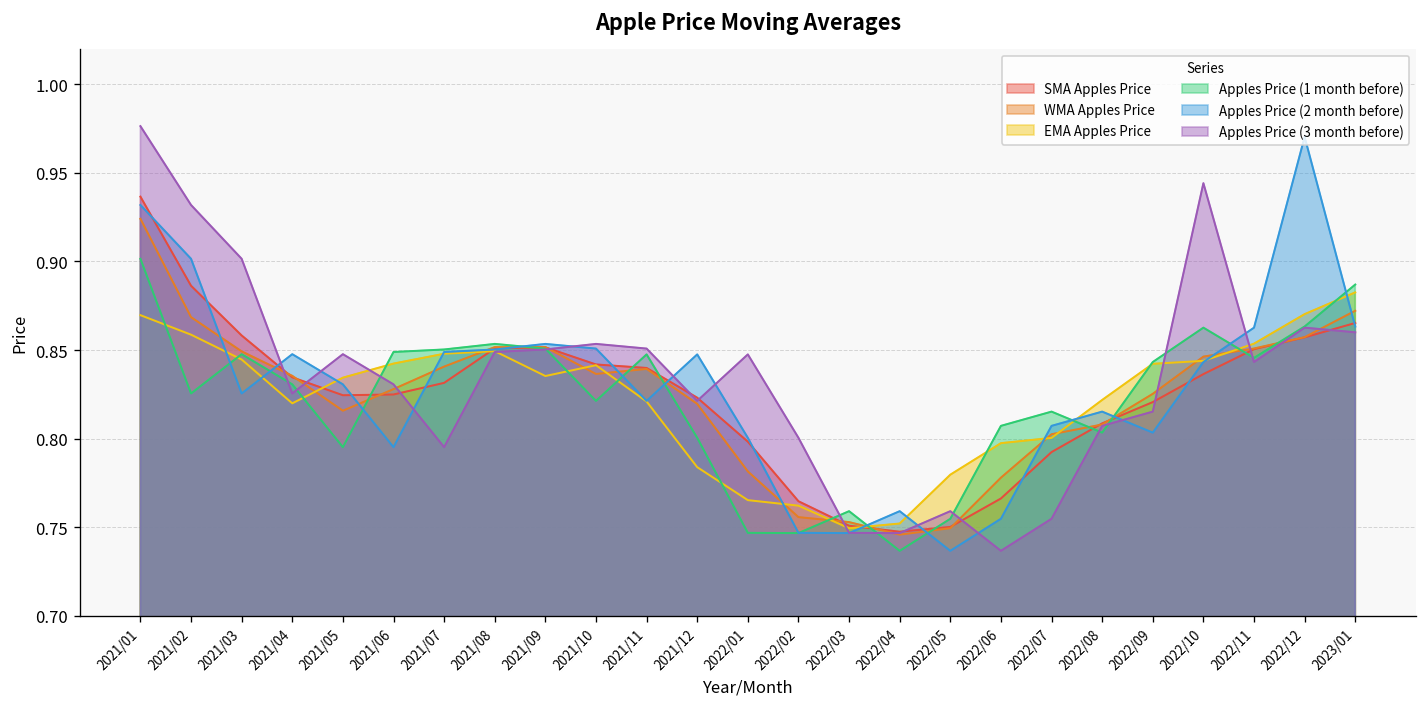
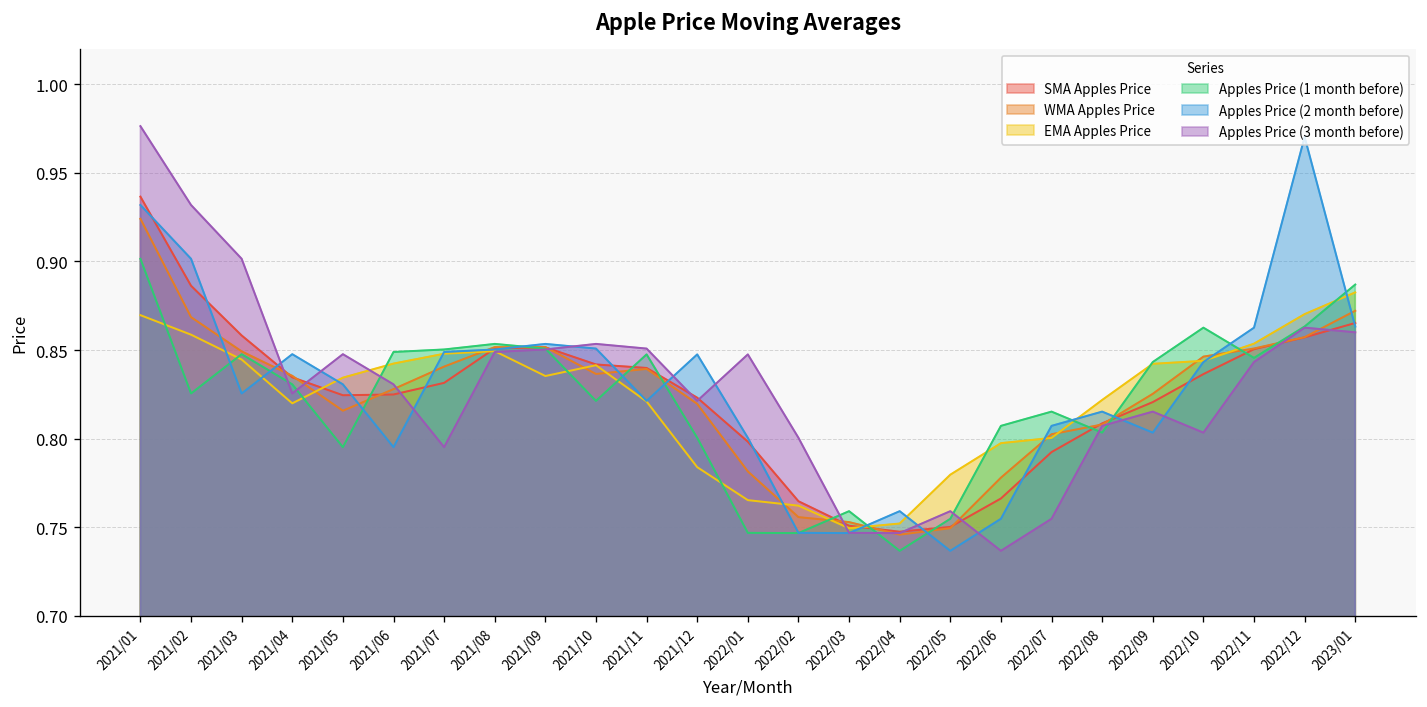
  {
    "Apples Price (1 month before)": {
      "2021/01": 0.902,
      "2021/02": 0.825,
      "2021/04": 0.831,
      "2021/05": 0.795,
      "2021/06": 0.849,
      "2021/08": 0.853,
      "2021/10": 0.821,
      "2021/11": 0.848,
      "2021/12": 0.800,
      "2022/01": 0.747,
      "2022/03": 0.759,
      "2022/04": 0.737,
      "2022/05": 0.755,
      "2022/06": 0.807,
      "2022/07": 0.815,
      "2022/08": 0.803,
      "2022/10": 0.863,
      "2022/11": 0.846,
      "2023/01": 0.887
    },
    "Apples Price (2 month before)": {
      "2021/01": 0.932,
      "2021/02": 0.902,
      "2021/03": 0.825,
      "2021/04": 0.848,
      "2021/05": 0.831,
      "2021/06": 0.795,
      "2021/09": 0.853,
      "2021/10": 0.851,
      "2021/12": 0.848,
      "2022/01": 0.800,
      "2022/04": 0.759,
      "2022/05": 0.737,
      "2022/06": 0.755,
      "2022/07": 0.807,
      "2022/08": 0.815,
      "2022/09": 0.803,
      "2022/11": 0.863,
      "2023/01": 0.863
    },
    "Apples Price (3 month before)": {
      "2021/01": 0.976,
      "2021/02": 0.932,
      "2021/03": 0.902,
      "2021/04": 0.825,
      "2021/05": 0.848,
      "2021/06": 0.831,
      "2021/07": 0.795,
      "2021/10": 0.853,
      "2021/11": 0.851,
      "2022/01": 0.848,
      "2022/02": 0.800,
      "2022/05": 0.759,
      "2022/06": 0.737,
      "2022/07": 0.755,
      "2022/09": 0.815,
-     "2022/10": 0.944,
+     "2022/10": 0.803,
      "2022/11": 0.843,
      "2023/01": 0.860
    }
  }
